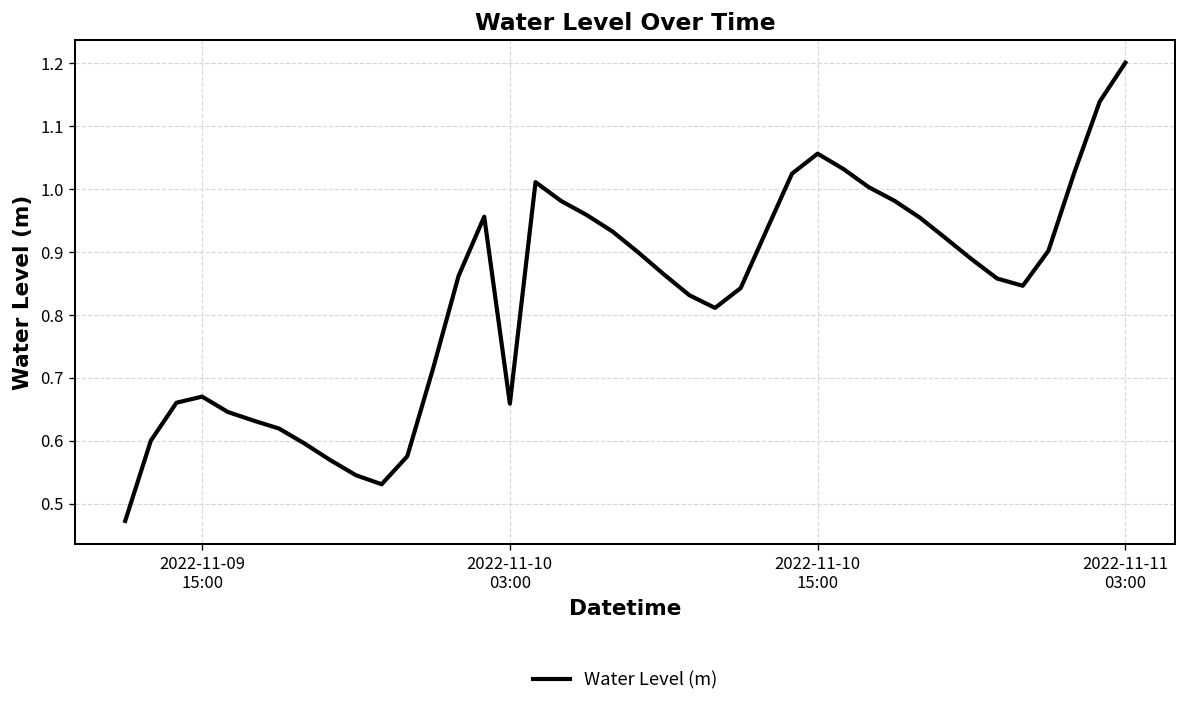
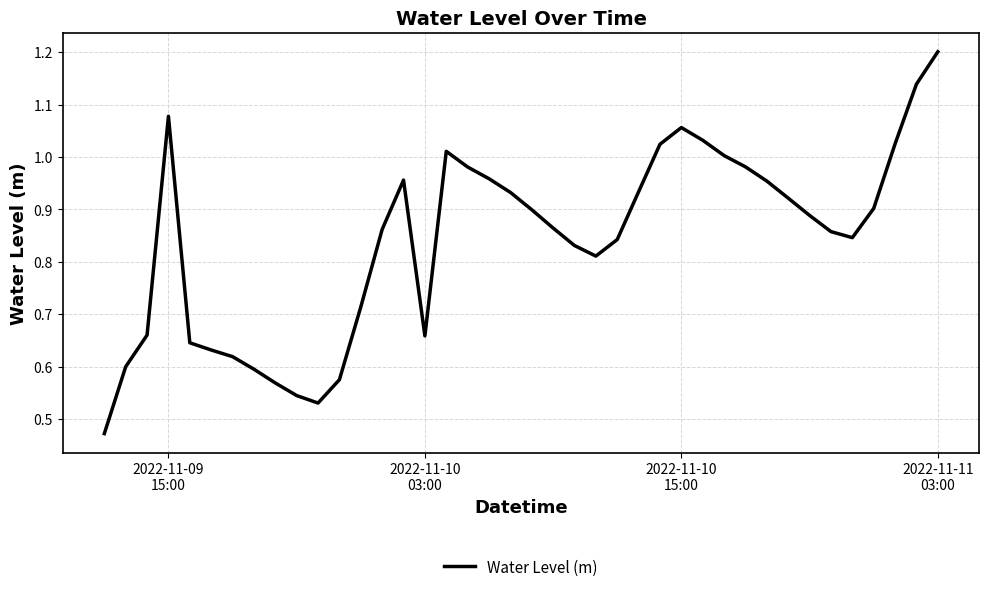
  {
-   "2022-11-09 15:00": 0.67,
+   "2022-11-09 15:00": 1.08,
    "2022-11-10 03:00": 0.66,
    "2022-11-10 15:00": 1.06,
    "2022-11-11 03:00": 1.20
  }
